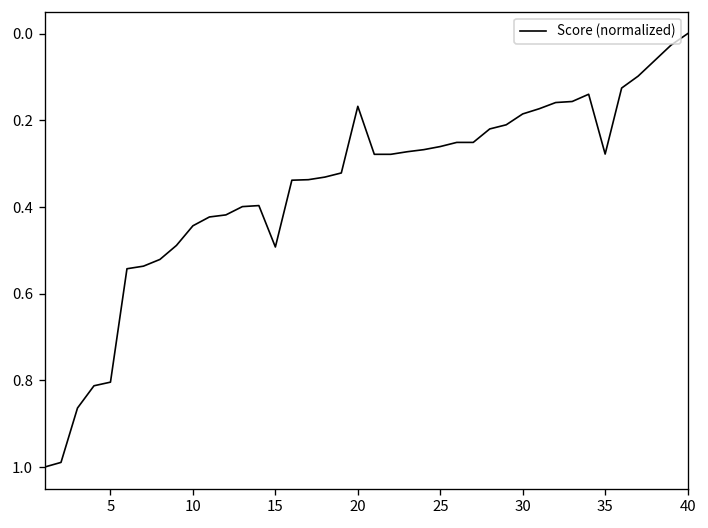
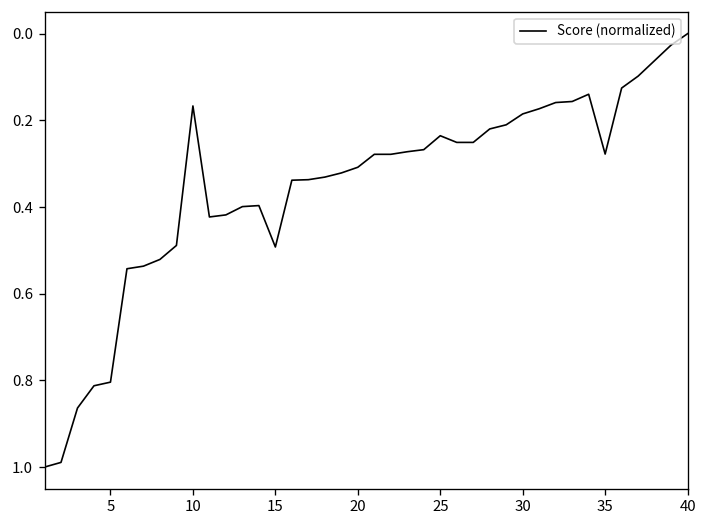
  {
    "5": 0.80,
-   "10": 0.44,
+   "10": 0.17,
    "15": 0.49,
-   "20": 0.17,
-   "25": 0.26,
+   "20": 0.31,
+   "25": 0.24,
    "30": 0.19,
    "35": 0.28,
    "40": 0.00
  }
